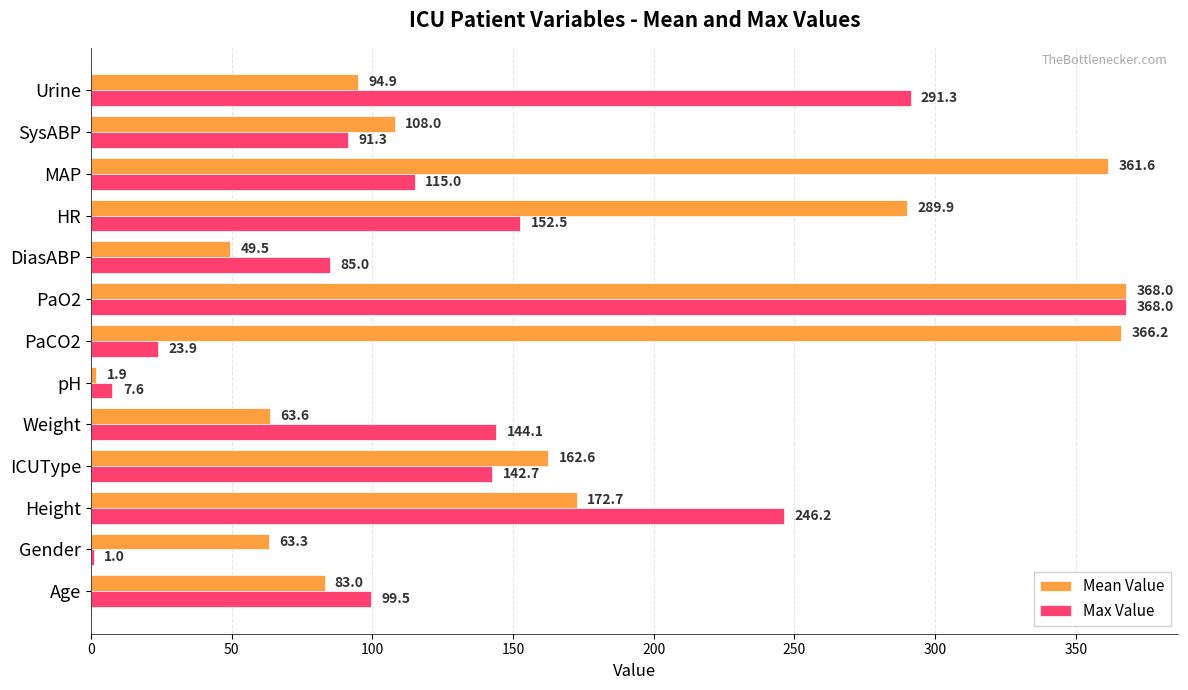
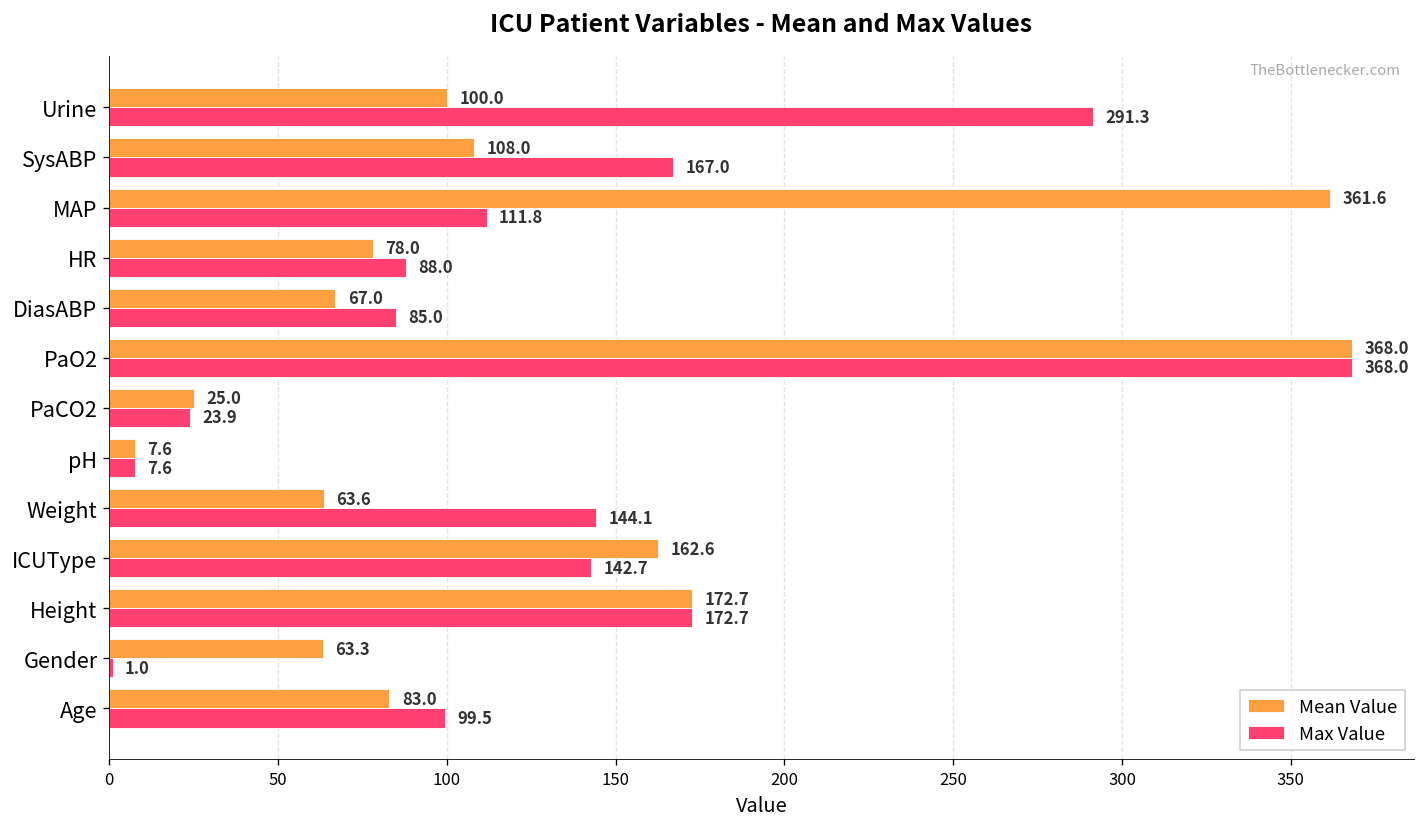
  {
    "Mean Value": {
-     "Urine": 94.9,
+     "Urine": 100.0,
      "SysABP": 108.0,
      "MAP": 361.6,
-     "HR": 289.9,
-     "DiasABP": 49.5,
+     "HR": 78.0,
+     "DiasABP": 67.0,
      "PaO2": 368.0,
-     "PaCO2": 366.2,
-     "pH": 1.9,
+     "PaCO2": 25.0,
+     "pH": 7.6,
      "Weight": 63.6,
      "ICUType": 162.6,
      "Height": 172.7,
      "Gender": 63.3,
      "Age": 83.0
    },
    "Max Value": {
      "Urine": 291.3,
-     "SysABP": 91.3,
-     "MAP": 115.0,
-     "HR": 152.5,
+     "SysABP": 167.0,
+     "MAP": 111.8,
+     "HR": 88.0,
      "DiasABP": 85.0,
      "PaO2": 368.0,
      "PaCO2": 23.9,
      "pH": 7.6,
      "Weight": 144.1,
      "ICUType": 142.7,
-     "Height": 246.2,
+     "Height": 172.7,
      "Gender": 1.0,
      "Age": 99.5
    }
  }
